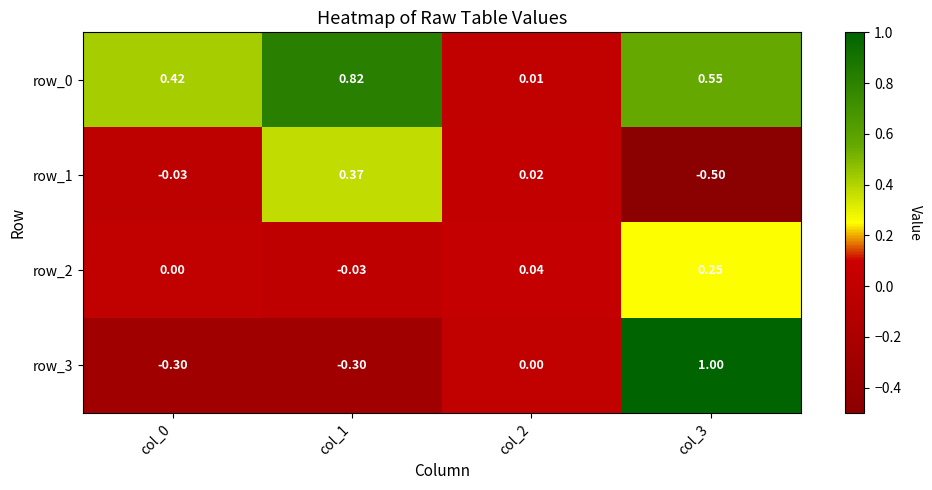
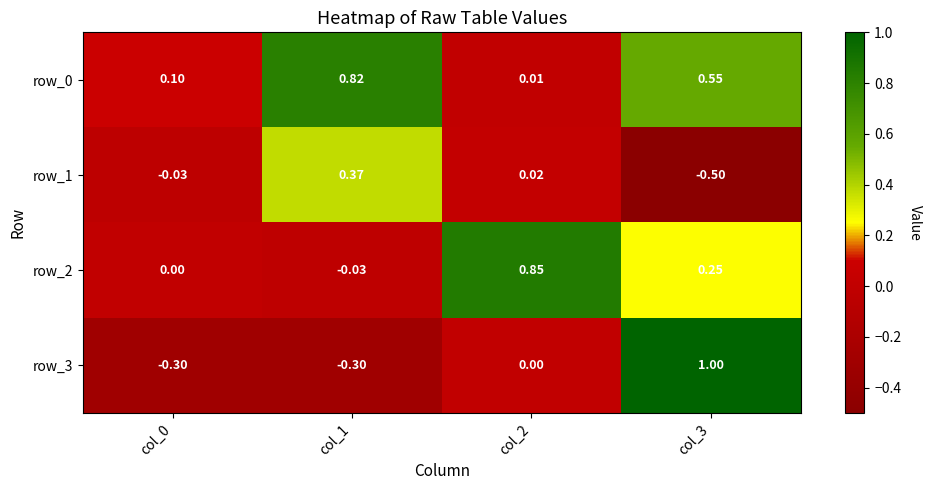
  {
    "row_0": {
-     "col_0": 0.42,
+     "col_0": 0.10,
      "col_1": 0.82,
      "col_2": 0.01,
      "col_3": 0.55
    },
    "row_1": {
      "col_0": -0.03,
      "col_1": 0.37,
      "col_2": 0.02,
      "col_3": -0.50
    },
    "row_2": {
      "col_0": 0.00,
      "col_1": -0.03,
-     "col_2": 0.04,
+     "col_2": 0.85,
      "col_3": 0.25
    },
    "row_3": {
      "col_0": -0.30,
      "col_1": -0.30,
      "col_2": 0.00,
      "col_3": 1.00
    }
  }
